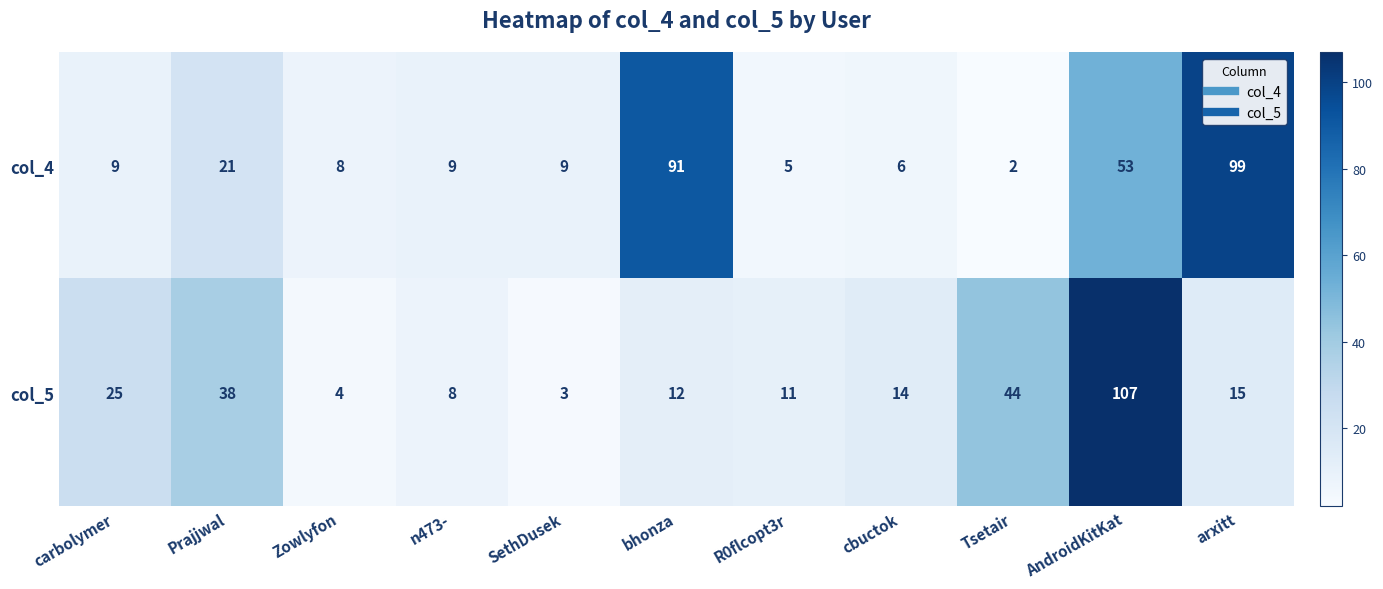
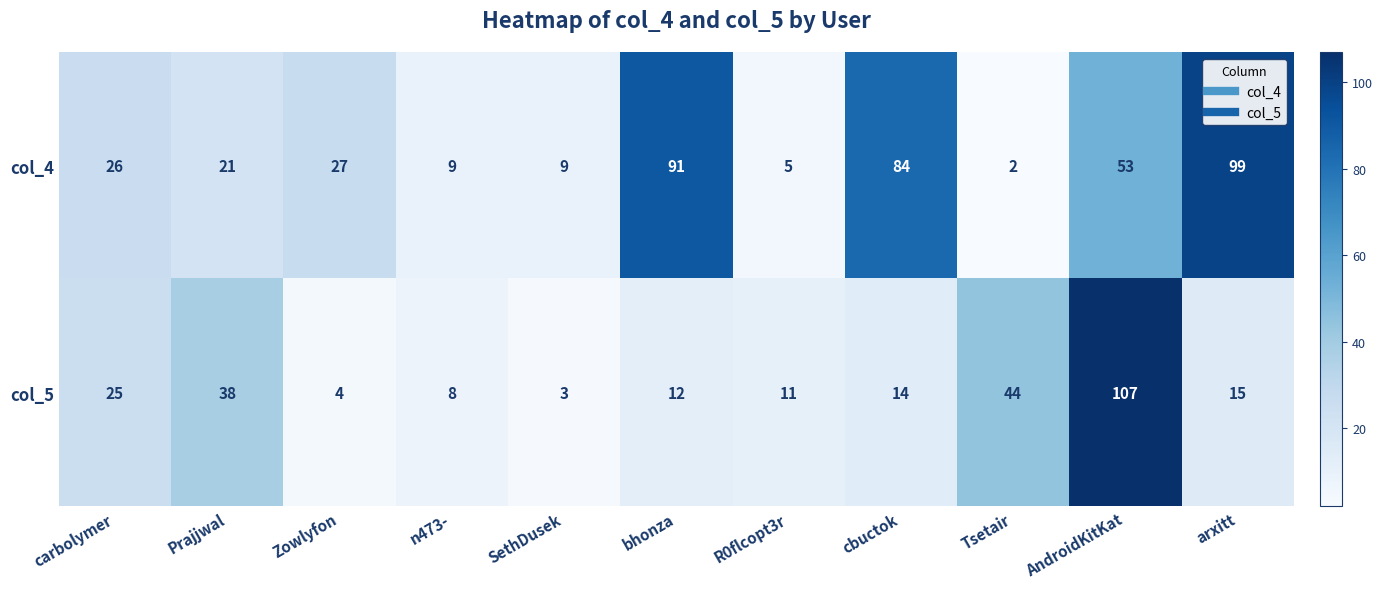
  {
    "col_4": {
-     "carbolymer": 9,
+     "carbolymer": 26,
      "Prajjwal": 21,
-     "Zowlyfon": 8,
+     "Zowlyfon": 27,
      "n473-": 9,
      "SethDusek": 9,
      "bhonza": 91,
      "R0flcopt3r": 5,
-     "cbuctok": 6,
+     "cbuctok": 84,
      "Tsetair": 2,
      "AndroidKitKat": 53,
      "arxitt": 99
    },
    "col_5": {
      "carbolymer": 25,
      "Prajjwal": 38,
      "Zowlyfon": 4,
      "n473-": 8,
      "SethDusek": 3,
      "bhonza": 12,
      "R0flcopt3r": 11,
      "cbuctok": 14,
      "Tsetair": 44,
      "AndroidKitKat": 107,
      "arxitt": 15
    }
  }
